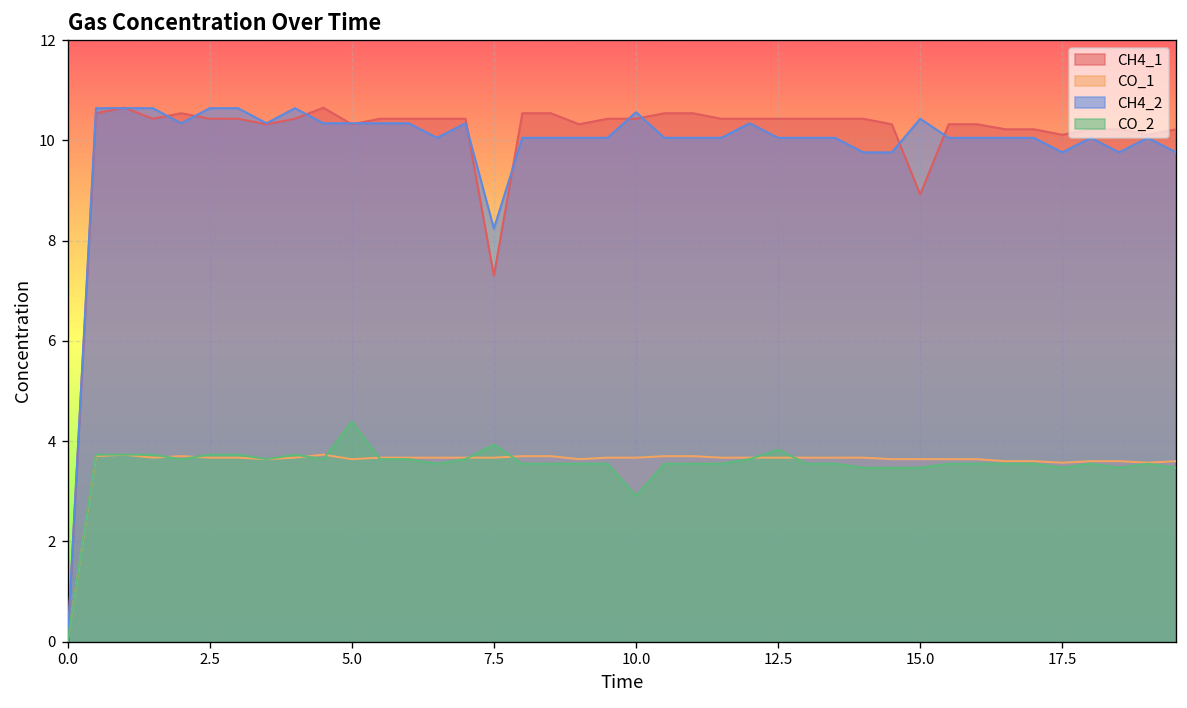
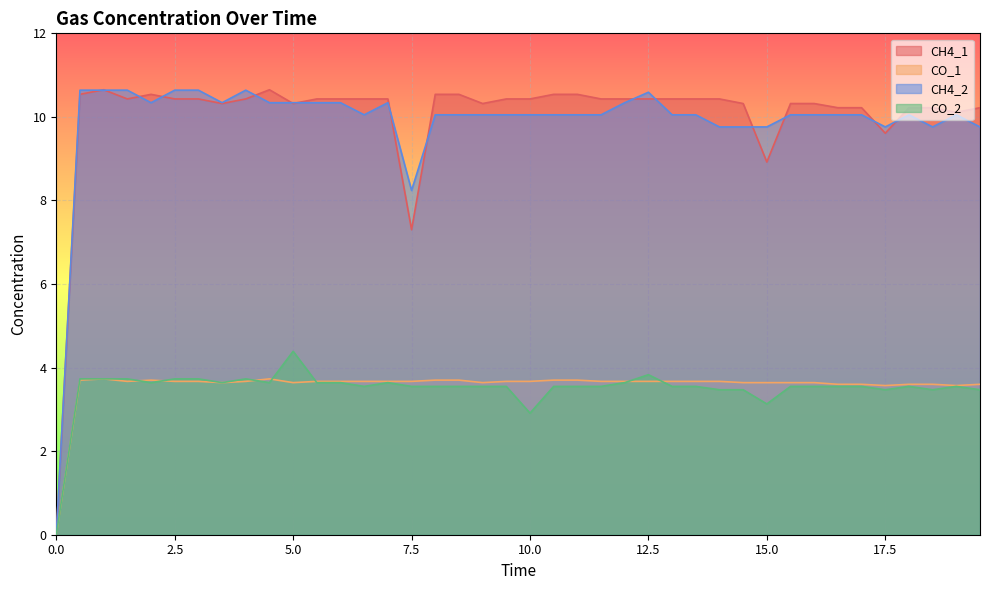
  {
    "CH4_1": {
      "2.5": 10.4,
      "7.5": 7.3,
      "10.0": 10.4,
      "12.5": 10.4,
      "15.0": 8.9,
-     "17.5": 10.1
+     "17.5": 9.6
    },
    "CO_1": {
      "5.0": 3.6,
      "7.5": 3.7,
      "10.0": 3.7,
      "12.5": 3.7,
      "15.0": 3.6,
      "17.5": 3.6
    },
    "CH4_2": {
      "2.5": 10.6,
      "7.5": 8.2,
-     "10.0": 10.6,
-     "12.5": 10.1,
-     "15.0": 10.4,
+     "10.0": 10.1,
+     "12.5": 10.6,
+     "15.0": 9.8,
      "17.5": 9.8
    },
    "CO_2": {
      "5.0": 4.4,
-     "7.5": 3.9,
+     "7.5": 3.6,
      "10.0": 2.9,
      "12.5": 3.8,
-     "15.0": 3.5,
+     "15.0": 3.1,
      "17.5": 3.5
    }
  }
